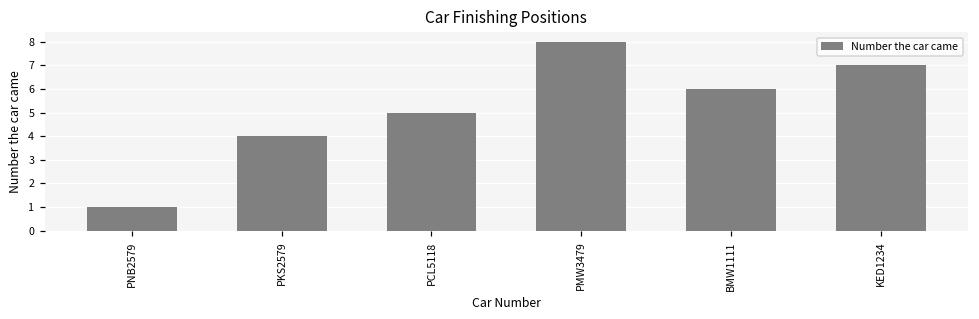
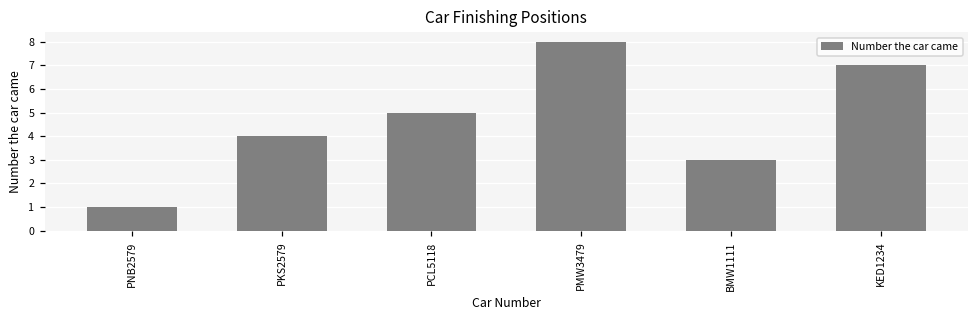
  {
    "PNB2579": 1,
    "PKS2579": 4,
    "PCL5118": 5,
    "PMW3479": 8,
-   "BMW1111": 6,
+   "BMW1111": 3,
    "KED1234": 7
  }
